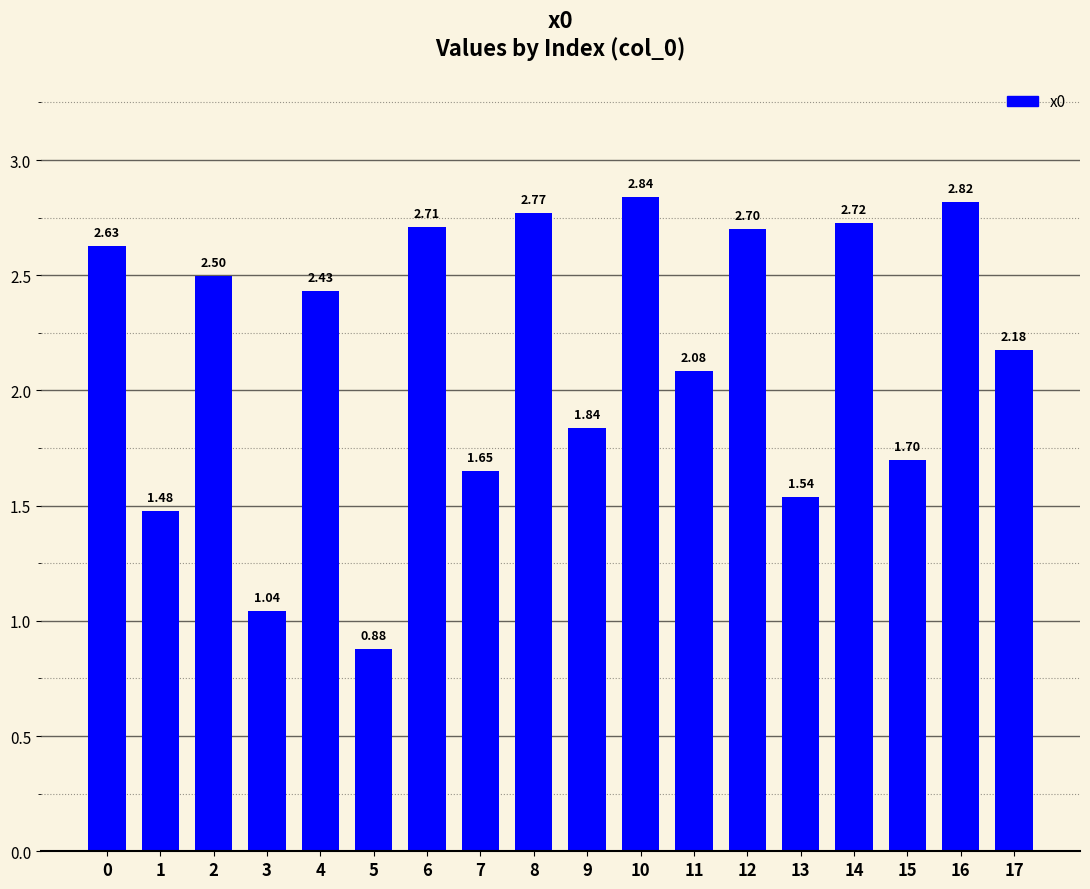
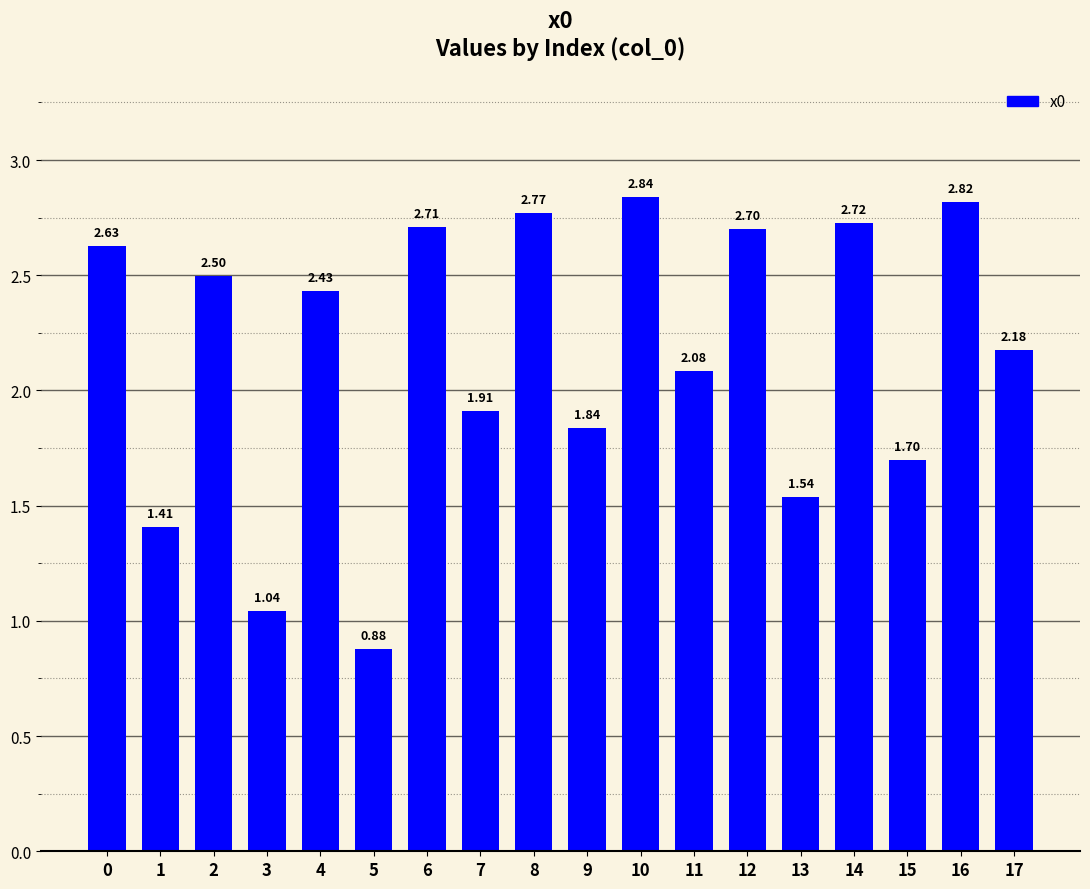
  {
    "0": 2.63,
-   "1": 1.48,
+   "1": 1.41,
    "2": 2.50,
    "3": 1.04,
    "4": 2.43,
    "5": 0.88,
    "6": 2.71,
-   "7": 1.65,
+   "7": 1.91,
    "8": 2.77,
    "9": 1.84,
    "10": 2.84,
    "11": 2.08,
    "12": 2.70,
    "13": 1.54,
    "14": 2.72,
    "15": 1.70,
    "16": 2.82,
    "17": 2.18
  }
